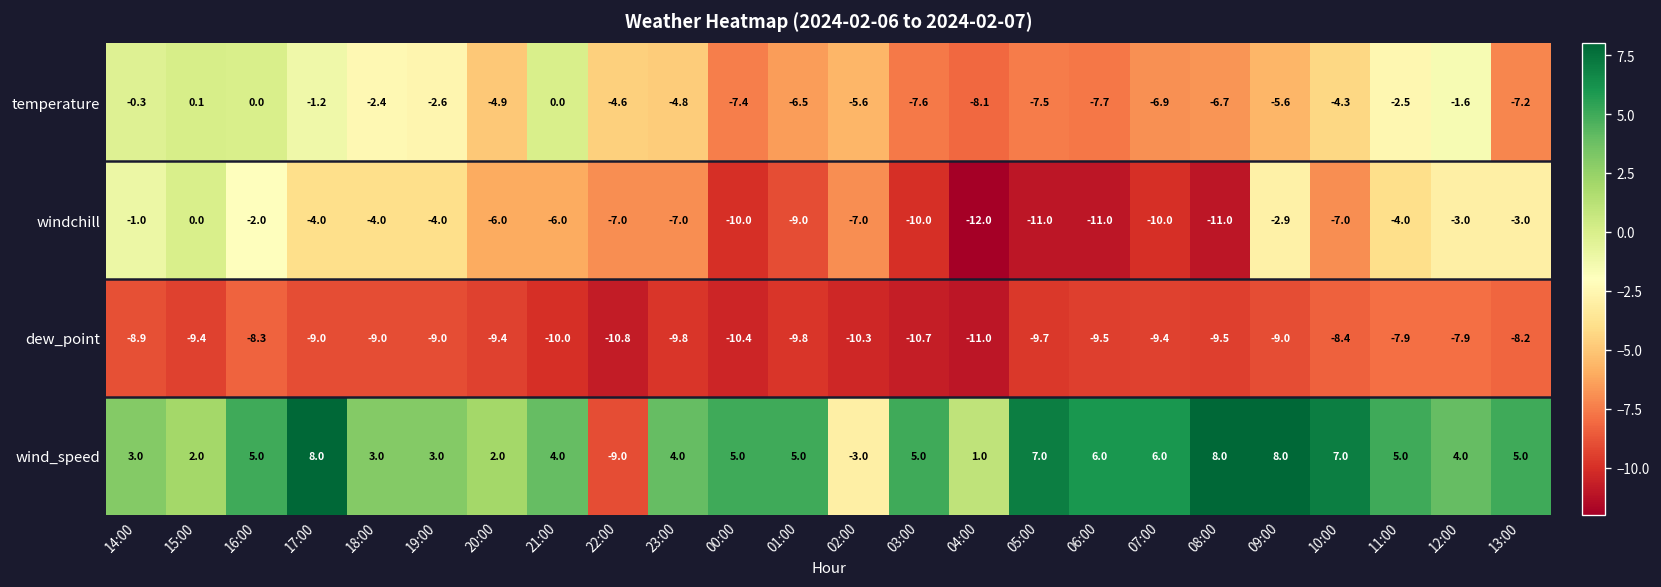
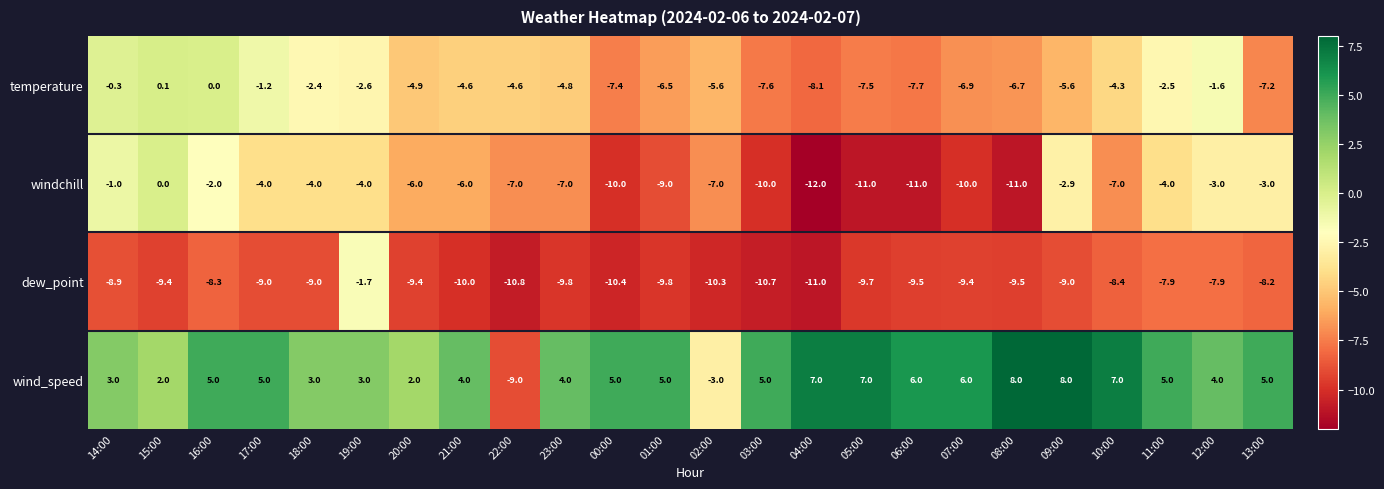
  {
    "temperature": {
      "14:00": -0.3,
      "15:00": 0.1,
      "16:00": 0.0,
      "17:00": -1.2,
      "18:00": -2.4,
      "19:00": -2.6,
      "20:00": -4.9,
-     "21:00": 0.0,
+     "21:00": -4.6,
      "22:00": -4.6,
      "23:00": -4.8,
      "00:00": -7.4,
      "01:00": -6.5,
      "02:00": -5.6,
      "03:00": -7.6,
      "04:00": -8.1,
      "05:00": -7.5,
      "06:00": -7.7,
      "07:00": -6.9,
      "08:00": -6.7,
      "09:00": -5.6,
      "10:00": -4.3,
      "11:00": -2.5,
      "12:00": -1.6,
      "13:00": -7.2
    },
    "windchill": {
      "14:00": -1.0,
      "15:00": 0.0,
      "16:00": -2.0,
      "17:00": -4.0,
      "18:00": -4.0,
      "19:00": -4.0,
      "20:00": -6.0,
      "21:00": -6.0,
      "22:00": -7.0,
      "23:00": -7.0,
      "00:00": -10.0,
      "01:00": -9.0,
      "02:00": -7.0,
      "03:00": -10.0,
      "04:00": -12.0,
      "05:00": -11.0,
      "06:00": -11.0,
      "07:00": -10.0,
      "08:00": -11.0,
      "09:00": -2.9,
      "10:00": -7.0,
      "11:00": -4.0,
      "12:00": -3.0,
      "13:00": -3.0
    },
    "dew_point": {
      "14:00": -8.9,
      "15:00": -9.4,
      "16:00": -8.3,
      "17:00": -9.0,
      "18:00": -9.0,
-     "19:00": -9.0,
+     "19:00": -1.7,
      "20:00": -9.4,
      "21:00": -10.0,
      "22:00": -10.8,
      "23:00": -9.8,
      "00:00": -10.4,
      "01:00": -9.8,
      "02:00": -10.3,
      "03:00": -10.7,
      "04:00": -11.0,
      "05:00": -9.7,
      "06:00": -9.5,
      "07:00": -9.4,
      "08:00": -9.5,
      "09:00": -9.0,
      "10:00": -8.4,
      "11:00": -7.9,
      "12:00": -7.9,
      "13:00": -8.2
    },
    "wind_speed": {
      "14:00": 3.0,
      "15:00": 2.0,
      "16:00": 5.0,
-     "17:00": 8.0,
+     "17:00": 5.0,
      "18:00": 3.0,
      "19:00": 3.0,
      "20:00": 2.0,
      "21:00": 4.0,
      "22:00": -9.0,
      "23:00": 4.0,
      "00:00": 5.0,
      "01:00": 5.0,
      "02:00": -3.0,
      "03:00": 5.0,
-     "04:00": 1.0,
+     "04:00": 7.0,
      "05:00": 7.0,
      "06:00": 6.0,
      "07:00": 6.0,
      "08:00": 8.0,
      "09:00": 8.0,
      "10:00": 7.0,
      "11:00": 5.0,
      "12:00": 4.0,
      "13:00": 5.0
    }
  }
